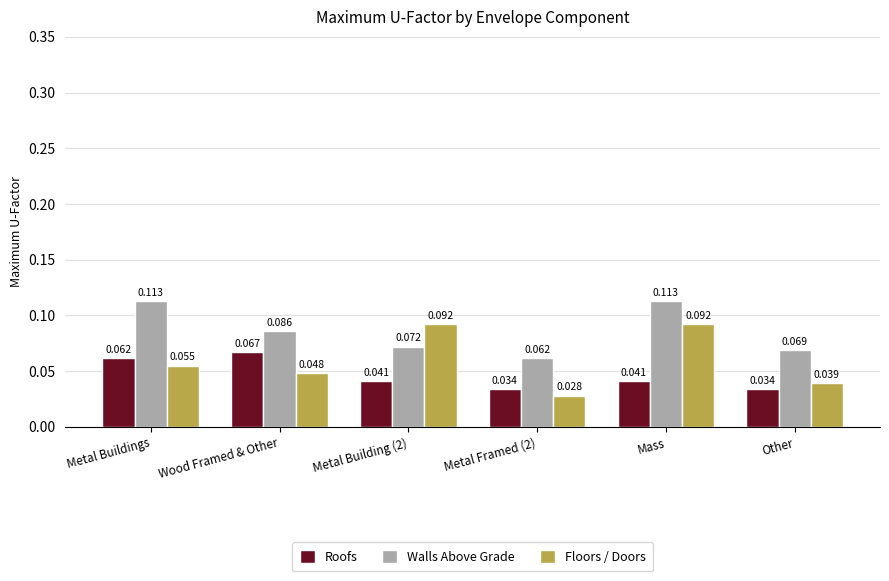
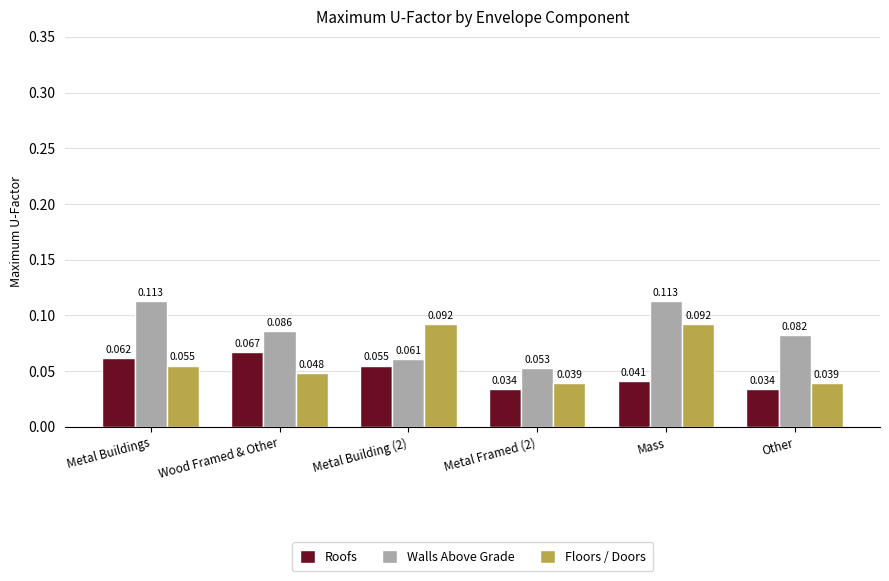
  {
    "Roofs": {
      "Metal Buildings": 0.062,
      "Wood Framed & Other": 0.067,
-     "Metal Building (2)": 0.041,
+     "Metal Building (2)": 0.055,
      "Metal Framed (2)": 0.034,
      "Mass": 0.041,
      "Other": 0.034
    },
    "Walls Above Grade": {
      "Metal Buildings": 0.113,
      "Wood Framed & Other": 0.086,
-     "Metal Building (2)": 0.072,
-     "Metal Framed (2)": 0.062,
+     "Metal Building (2)": 0.061,
+     "Metal Framed (2)": 0.053,
      "Mass": 0.113,
-     "Other": 0.069
+     "Other": 0.082
    },
    "Floors / Doors": {
      "Metal Buildings": 0.055,
      "Wood Framed & Other": 0.048,
      "Metal Building (2)": 0.092,
-     "Metal Framed (2)": 0.028,
+     "Metal Framed (2)": 0.039,
      "Mass": 0.092,
      "Other": 0.039
    }
  }
